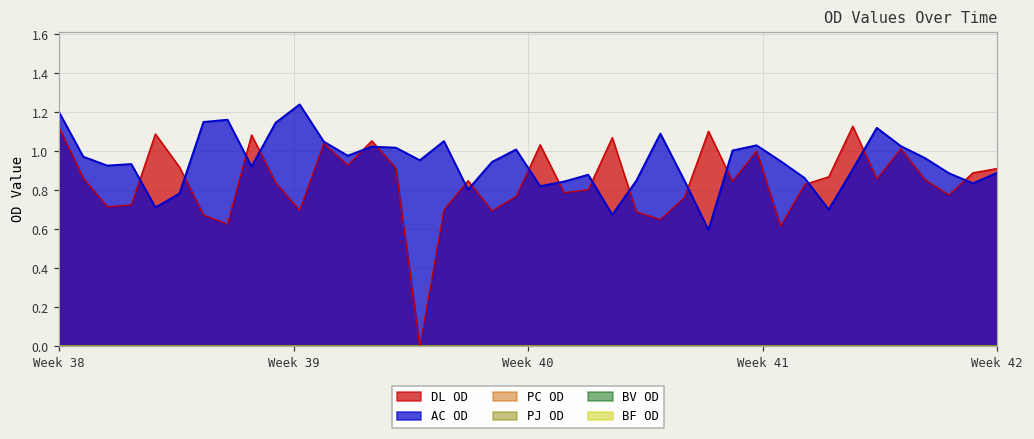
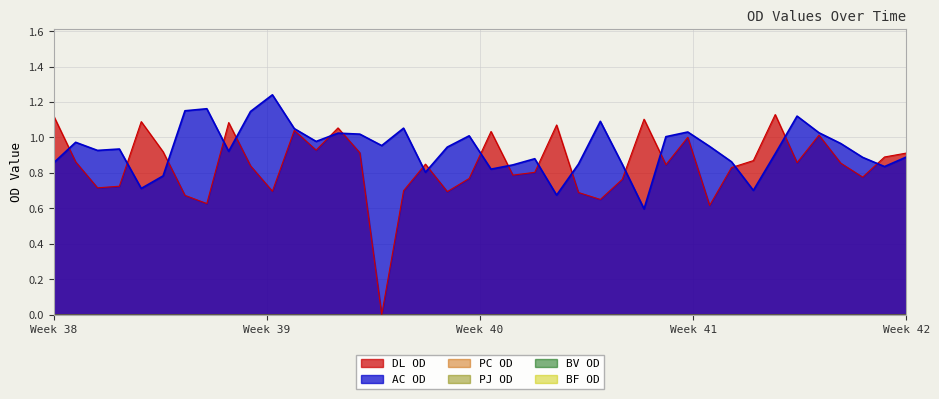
  {
    "DL OD": {
      "Week 38": 1.12,
      "Week 42": 0.91
    },
    "AC OD": {
-     "Week 38": 1.20,
+     "Week 38": 0.86,
      "Week 42": 0.89
    },
    "BF OD": {
      "Week 38": 0.00,
      "Week 42": 0.00
    }
  }
